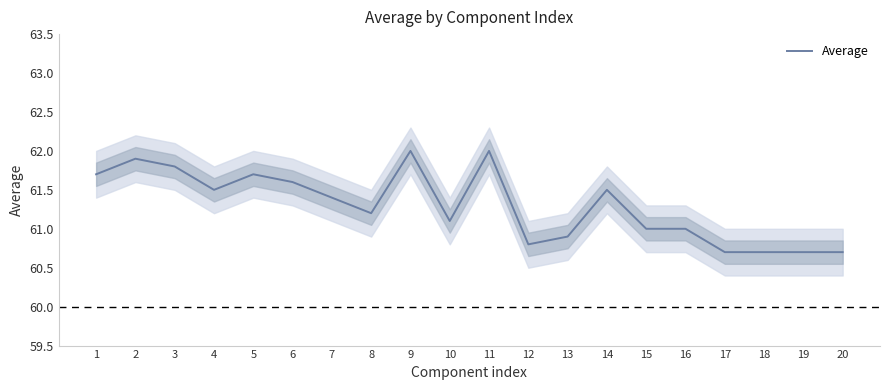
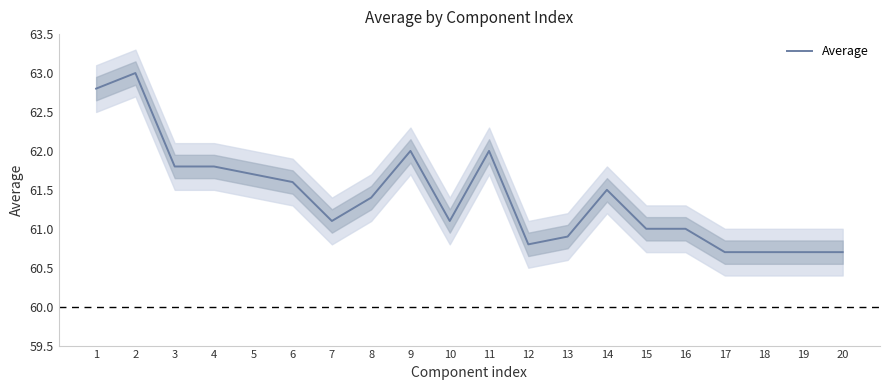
  {
    "Average": {
-     "1": 61.7,
-     "2": 61.9,
+     "1": 62.8,
+     "2": 63.0,
      "3": 61.8,
-     "4": 61.5,
+     "4": 61.8,
      "5": 61.7,
      "6": 61.6,
-     "7": 61.4,
-     "8": 61.2,
+     "7": 61.1,
+     "8": 61.4,
      "9": 62.0,
      "10": 61.1,
      "11": 62.0,
      "12": 60.8,
      "13": 60.9,
      "14": 61.5,
      "15": 61.0,
      "16": 61.0,
      "17": 60.7,
      "18": 60.7,
      "19": 60.7,
      "20": 60.7
    }
  }
